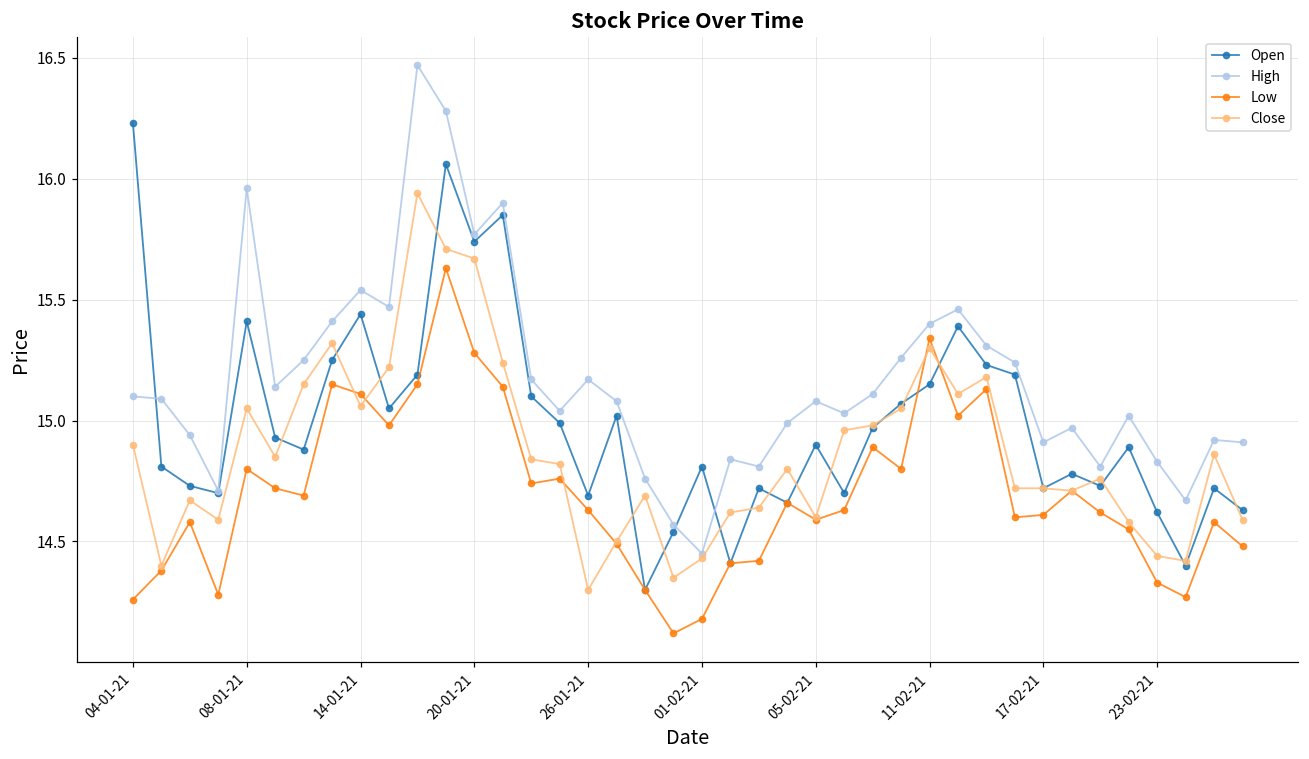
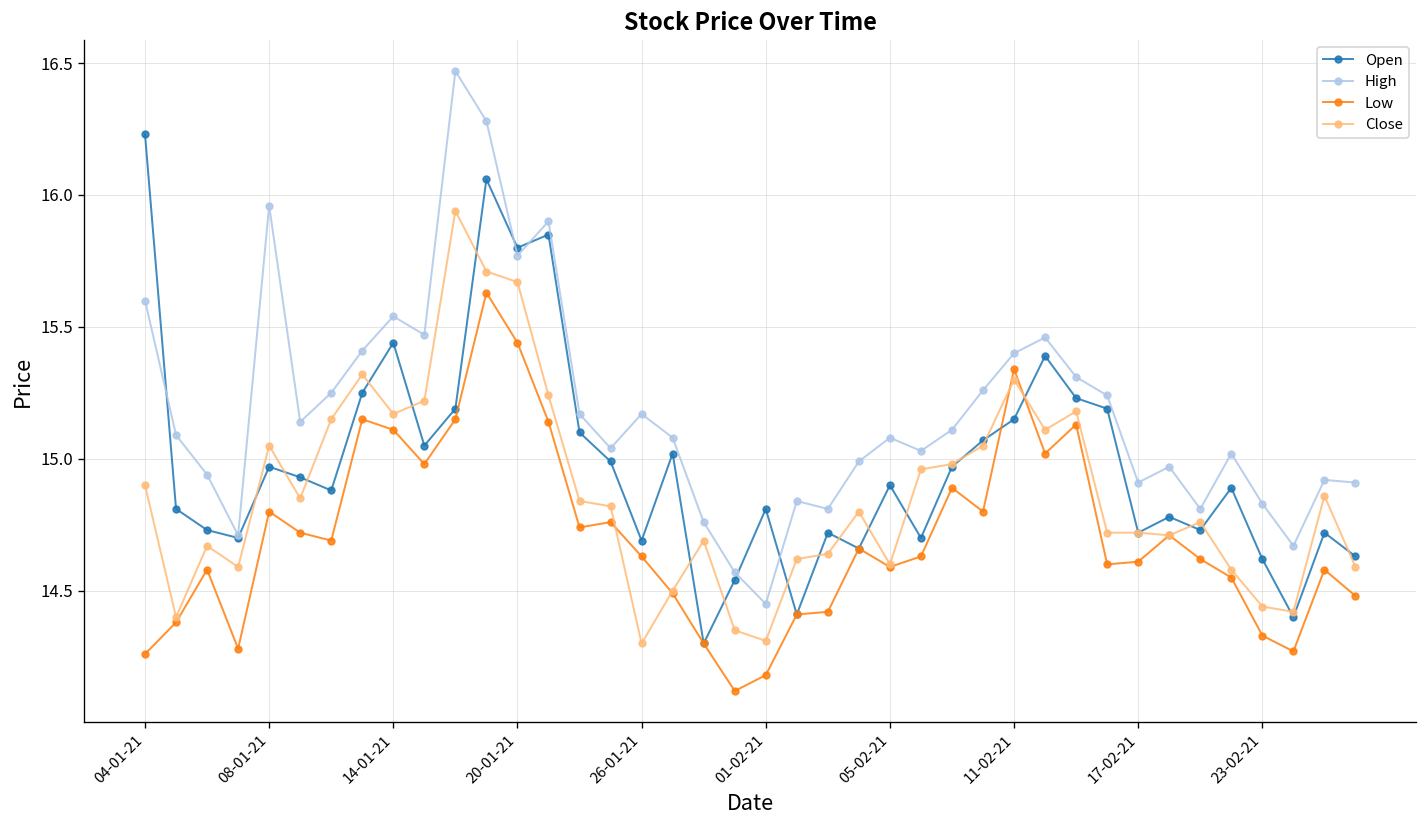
  {
    "Open": {
      "04-01-21": 16.23,
-     "08-01-21": 15.41,
+     "08-01-21": 14.97,
      "14-01-21": 15.44,
-     "20-01-21": 15.74,
+     "20-01-21": 15.80,
      "26-01-21": 14.69,
      "01-02-21": 14.81,
      "05-02-21": 14.90,
      "11-02-21": 15.15,
      "23-02-21": 14.62
    },
    "High": {
-     "04-01-21": 15.1,
+     "04-01-21": 15.6,
      "08-01-21": 15.96,
      "14-01-21": 15.54,
      "20-01-21": 15.77,
      "26-01-21": 15.17,
      "01-02-21": 14.45,
      "05-02-21": 15.08,
      "11-02-21": 15.4,
      "17-02-21": 14.9,
      "23-02-21": 14.83
    },
    "Low": {
      "04-01-21": 14.26,
      "08-01-21": 14.80,
      "14-01-21": 15.11,
-     "20-01-21": 15.28,
+     "20-01-21": 15.44,
      "26-01-21": 14.63,
      "01-02-21": 14.18,
      "11-02-21": 15.34,
      "17-02-21": 14.61,
      "23-02-21": 14.33
    },
    "Close": {
      "04-01-21": 14.90,
      "08-01-21": 15.05,
-     "14-01-21": 15.06,
+     "14-01-21": 15.17,
      "20-01-21": 15.67,
      "26-01-21": 14.30,
-     "01-02-21": 14.43,
+     "01-02-21": 14.31,
      "11-02-21": 15.30,
      "23-02-21": 14.44
    }
  }
